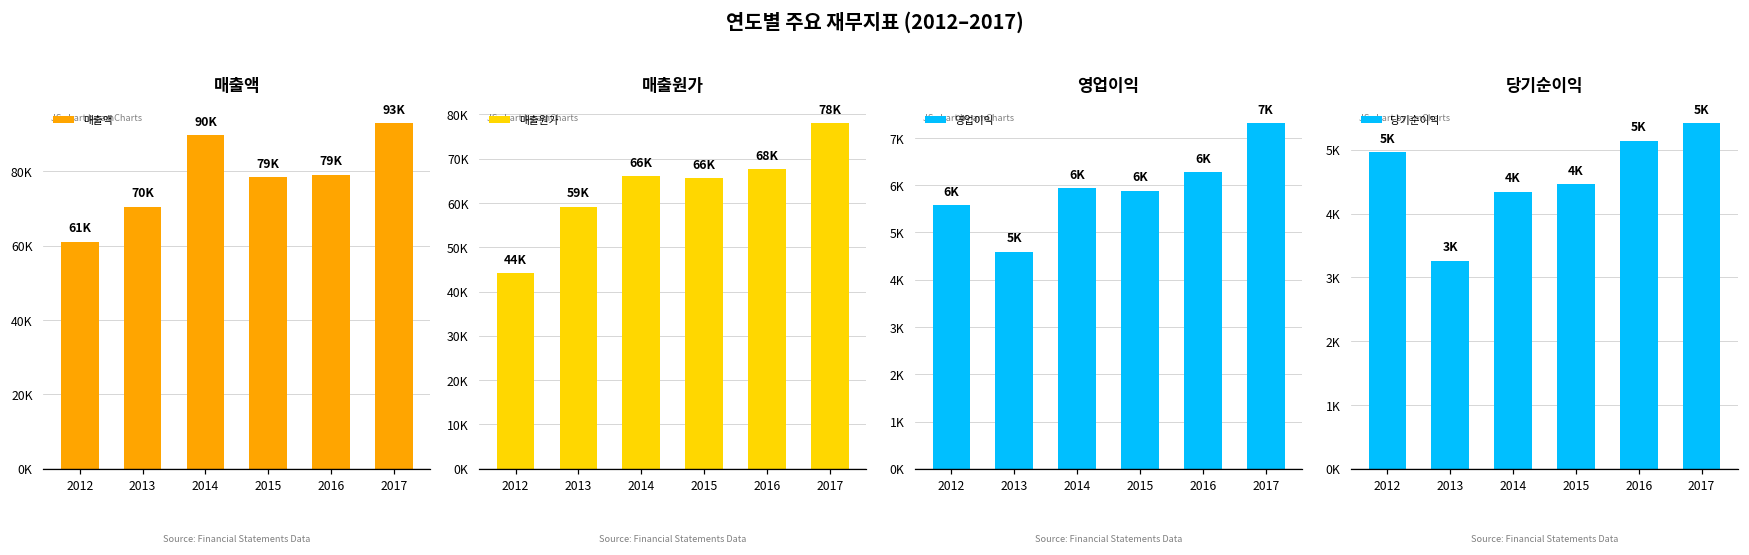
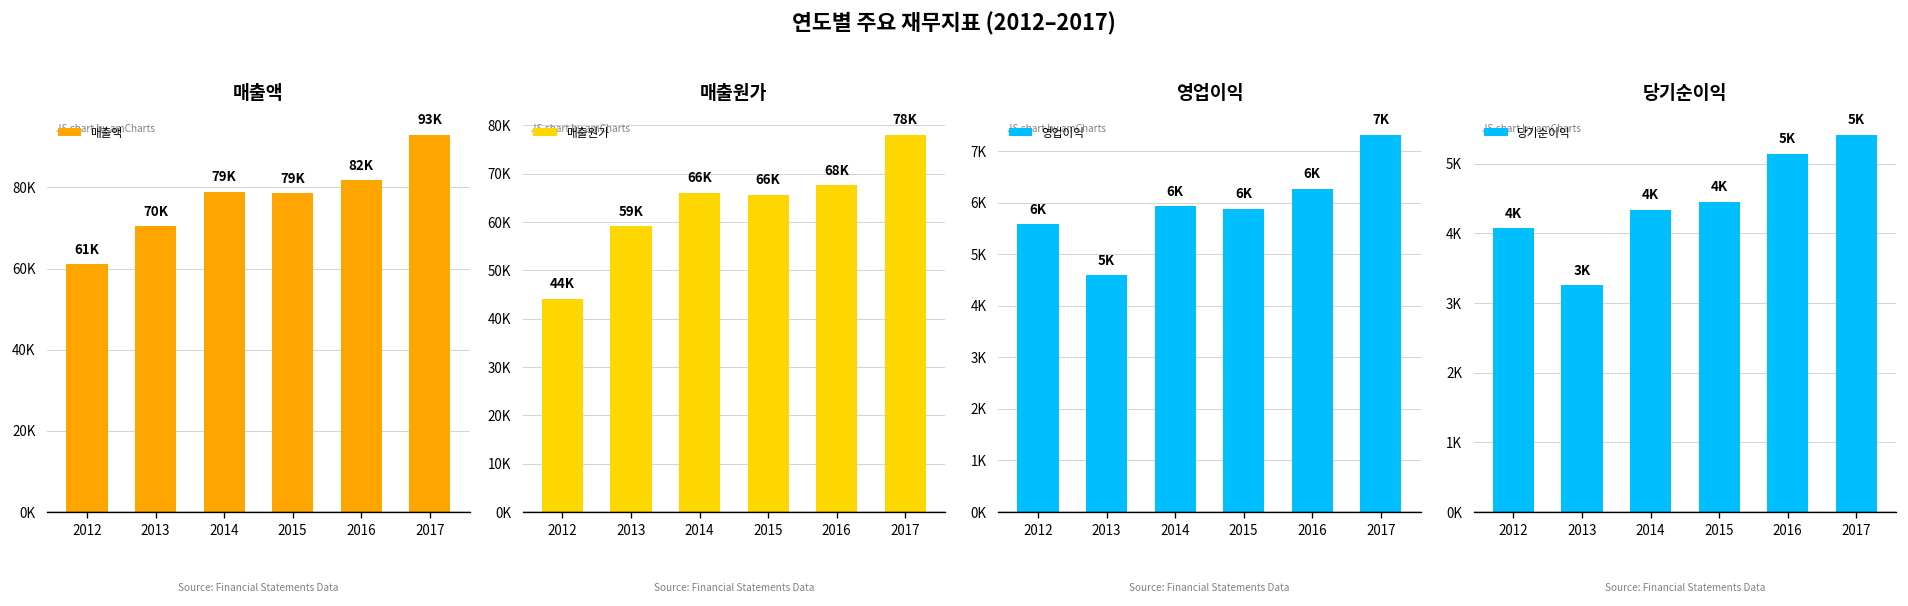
  {
    "매출액": {
      "2012": "61K",
      "2013": "70K",
-     "2014": "90K",
+     "2014": "79K",
      "2015": "79K",
-     "2016": "79K",
+     "2016": "82K",
      "2017": "93K"
    },
    "매출원가": {
      "2012": "44K",
      "2013": "59K",
      "2014": "66K",
      "2015": "66K",
      "2016": "68K",
      "2017": "78K"
    },
    "영업이익": {
      "2012": "6K",
      "2013": "5K",
      "2014": "6K",
      "2015": "6K",
      "2016": "6K",
      "2017": "7K"
    },
    "당기순이익": {
-     "2012": "5K",
+     "2012": "4K",
      "2013": "3K",
      "2014": "4K",
      "2015": "4K",
      "2016": "5K",
      "2017": "5K"
    }
  }
